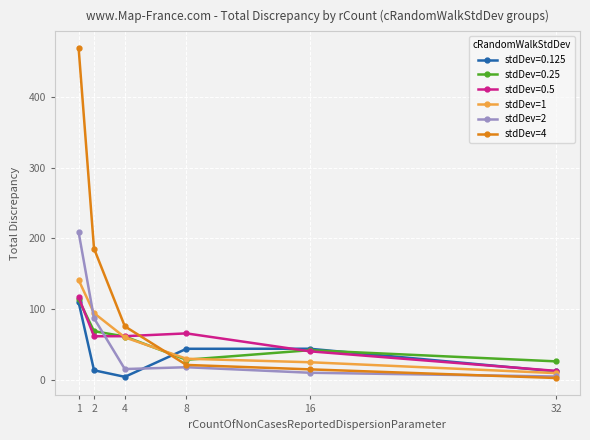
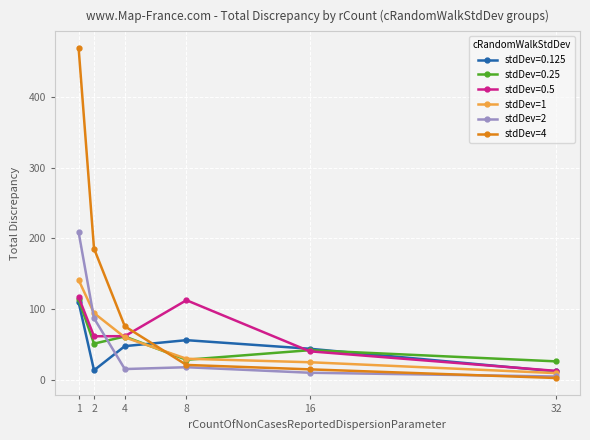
  {
    "stdDev=0.125": {
      "1": 110,
      "2": 10,
-     "4": 0,
-     "8": 40
+     "4": 50,
+     "8": 60
    },
    "stdDev=0.25": {
-     "2": 70,
+     "2": 50,
      "32": 30
    },
    "stdDev=0.5": {
      "2": 60,
-     "8": 70
+     "8": 110
    },
    "stdDev=2": {
      "1": 210,
      "2": 90,
      "4": 20,
      "16": 10
    }
  }
